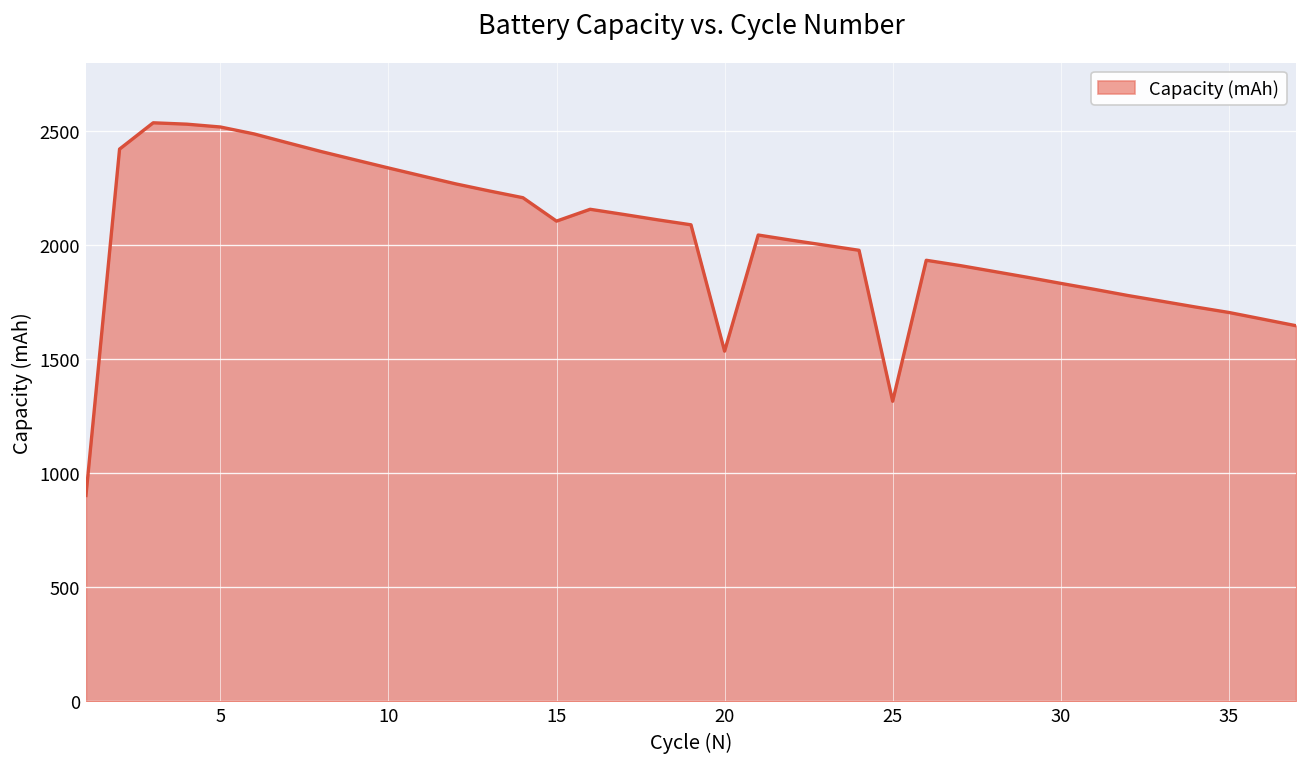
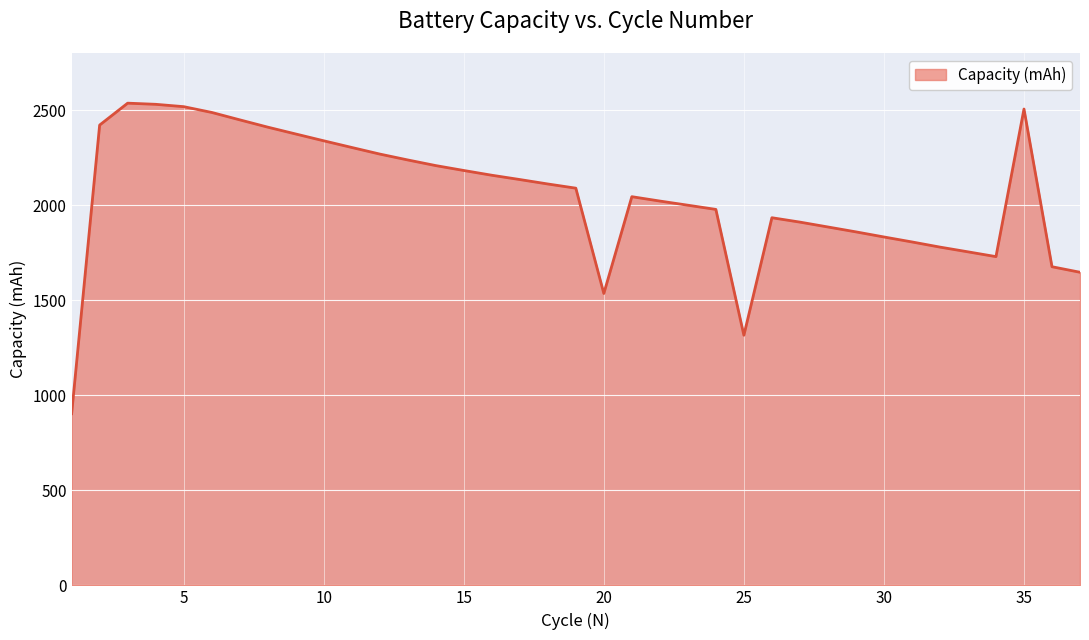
  {
    "5": 2520,
    "10": 2340,
-   "15": 2110,
+   "15": 2180,
    "20": 1540,
    "25": 1320,
    "30": 1830,
-   "35": 1700
+   "35": 2510
  }
